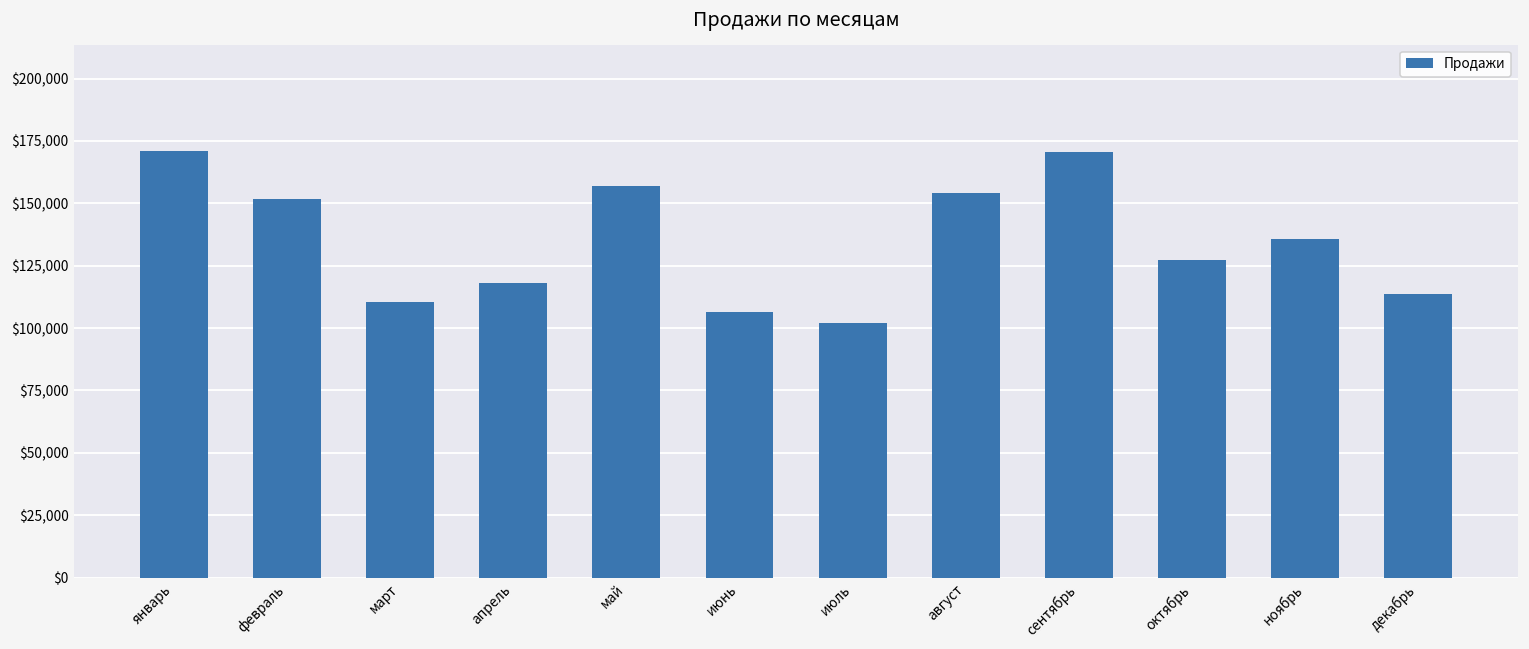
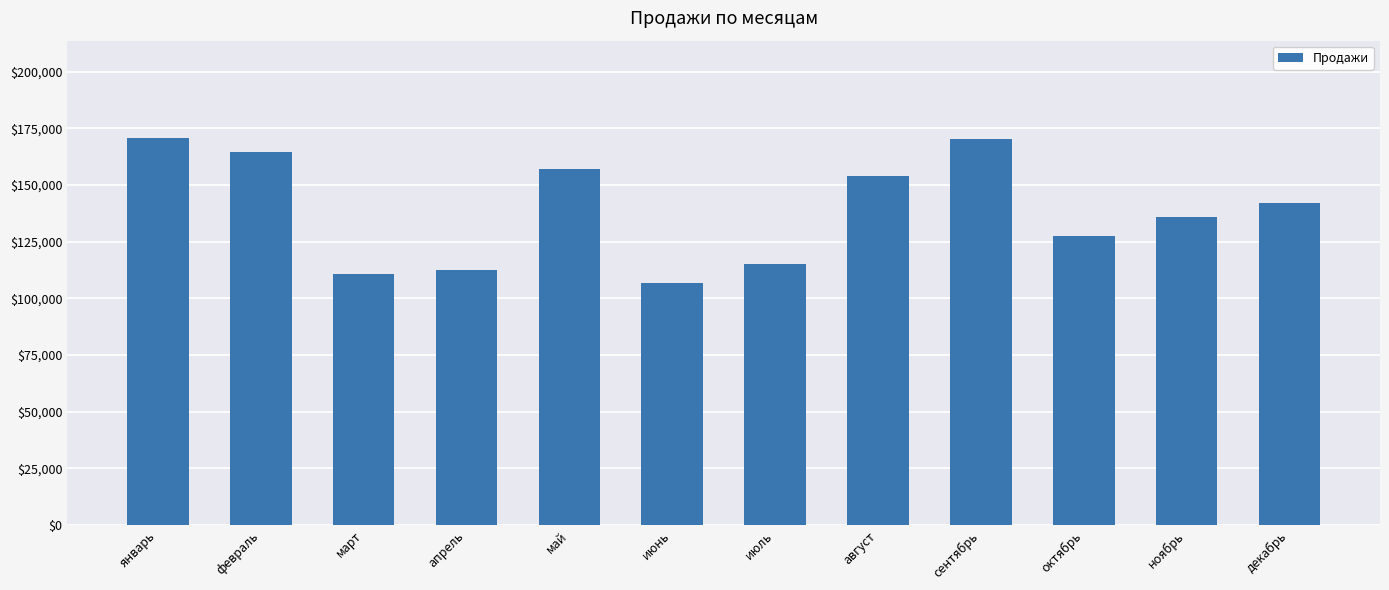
  {
    "январь": "$171,000",
-   "февраль": "$152,000",
+   "февраль": "$164,000",
    "март": "$111,000",
-   "апрель": "$118,000",
+   "апрель": "$112,000",
    "май": "$157,000",
    "июнь": "$107,000",
-   "июль": "$102,000",
+   "июль": "$115,000",
    "август": "$154,000",
    "сентябрь": "$170,000",
    "октябрь": "$127,000",
    "ноябрь": "$136,000",
-   "декабрь": "$114,000"
+   "декабрь": "$142,000"
  }
